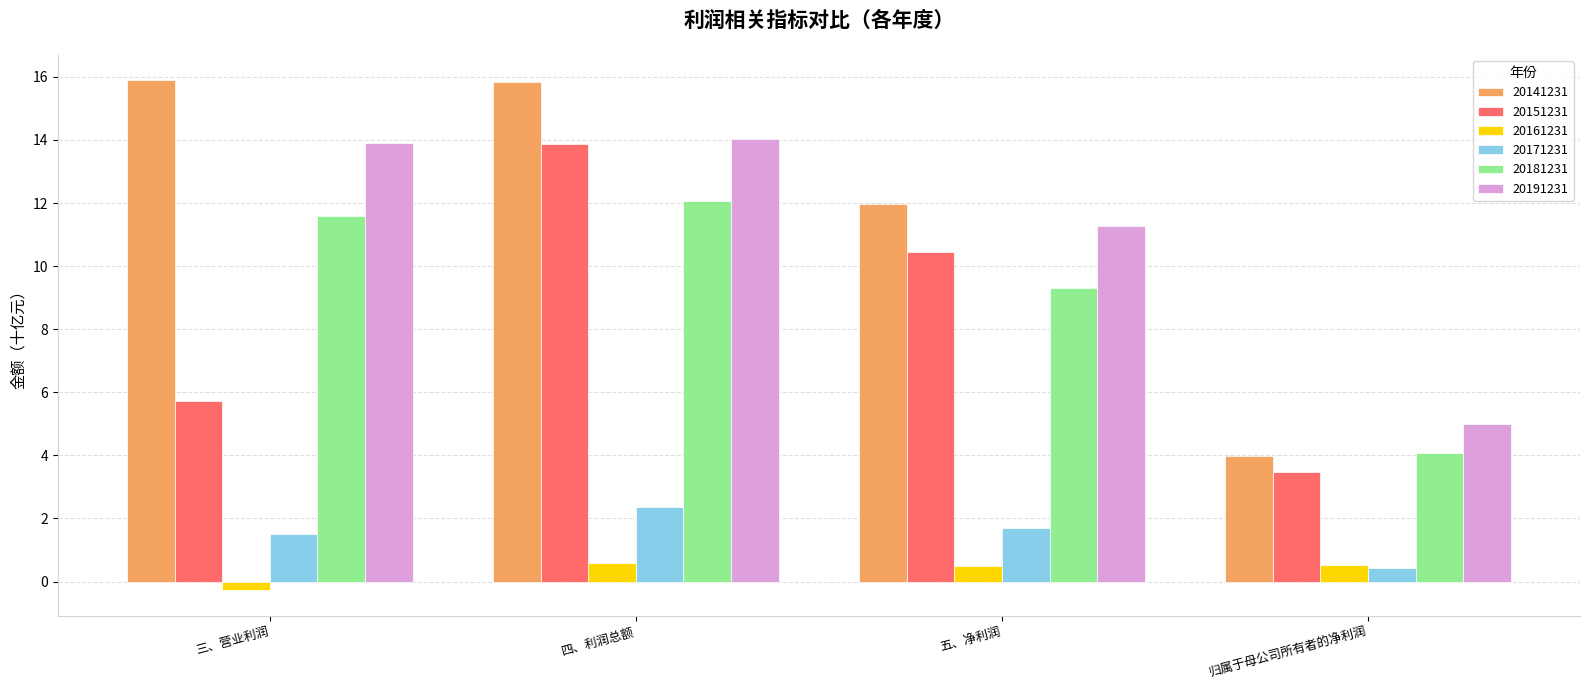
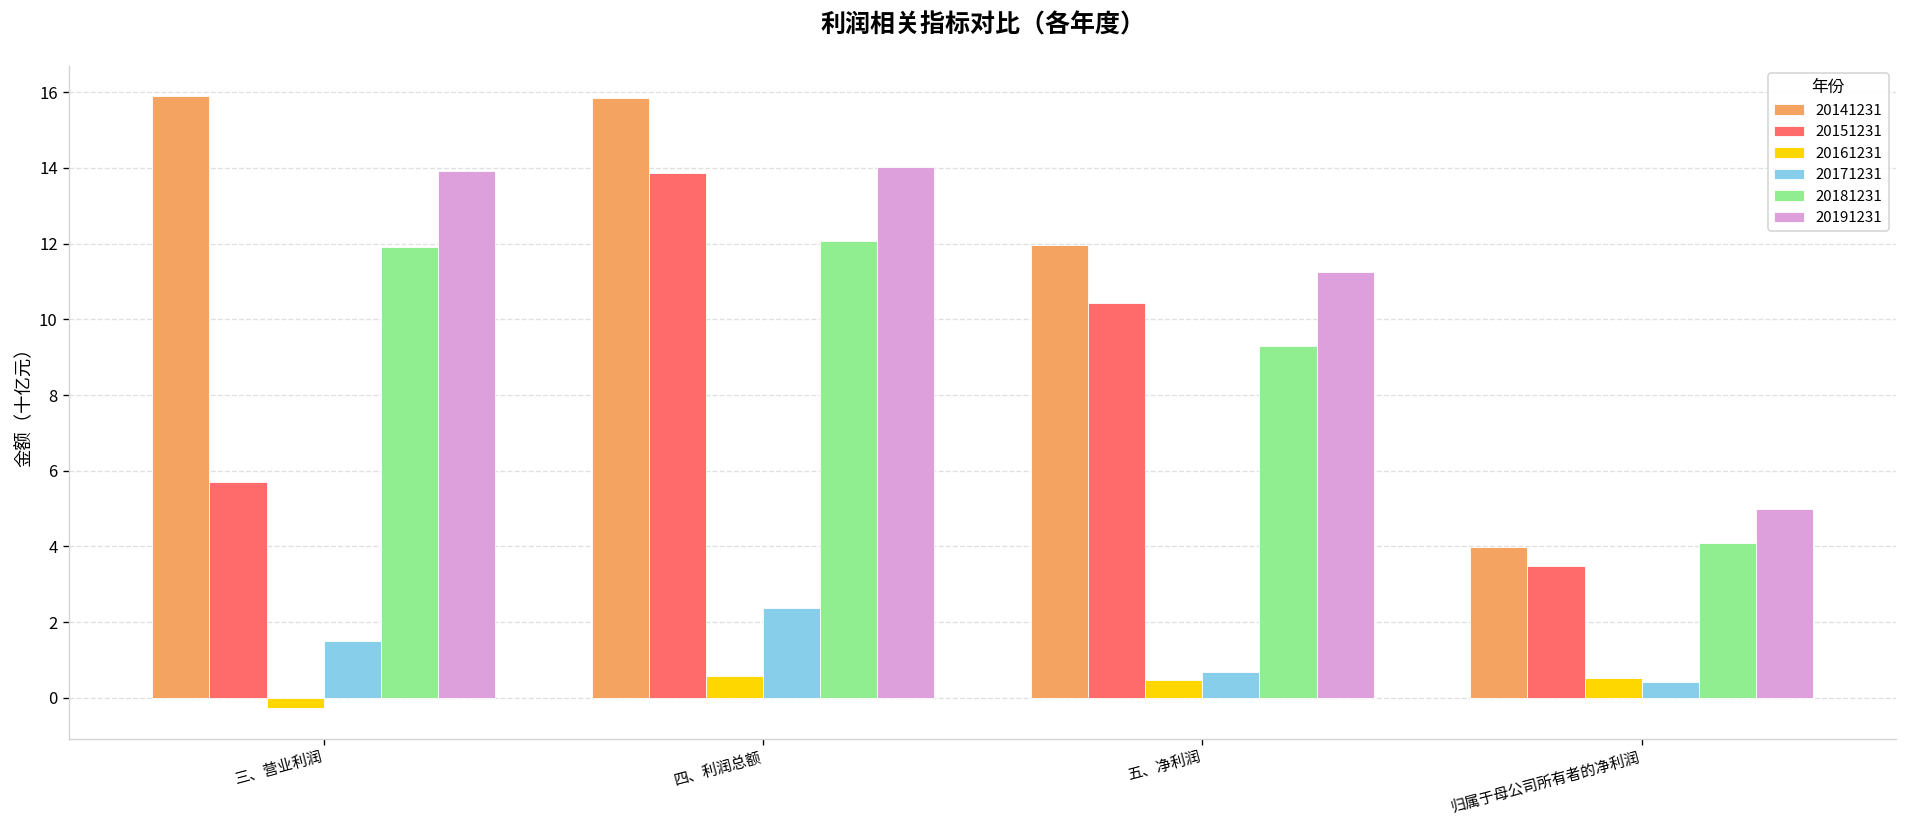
  {
    "20161231": {
      "三、营业利润": -0.3,
      "四、利润总额": 0.6,
      "五、净利润": 0.5,
      "归属于母公司所有者的净利润": 0.5
    },
    "20171231": {
      "三、营业利润": 1.5,
      "四、利润总额": 2.4,
-     "五、净利润": 1.7,
+     "五、净利润": 0.7,
      "归属于母公司所有者的净利润": 0.4
    },
    "20181231": {
-     "三、营业利润": 11.6,
+     "三、营业利润": 11.9,
      "四、利润总额": 12.1,
      "五、净利润": 9.3,
      "归属于母公司所有者的净利润": 4.1
    },
    "20191231": {
      "三、营业利润": 13.9,
      "四、利润总额": 14.0,
      "五、净利润": 11.3,
      "归属于母公司所有者的净利润": 5.0
    }
  }
